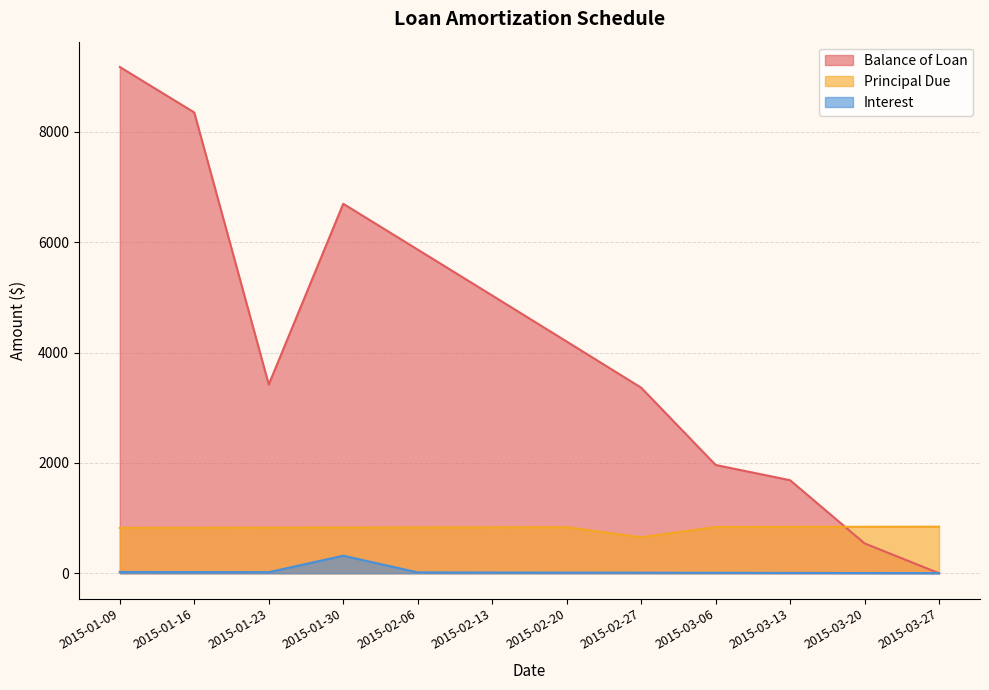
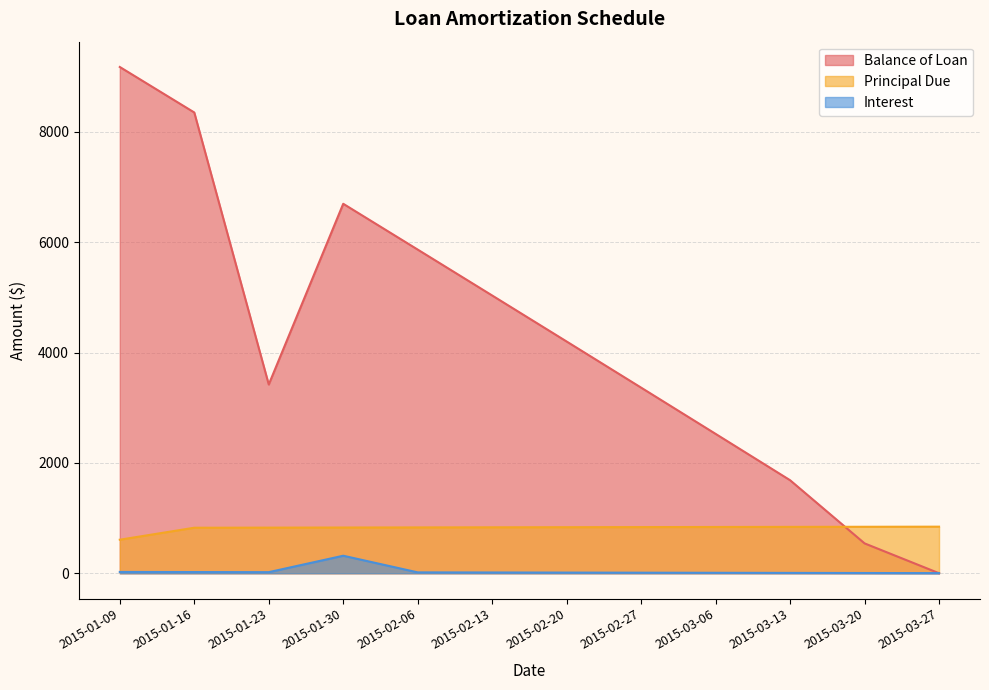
  {
    "Balance of Loan": {
      "2015-01-09": 9200,
      "2015-01-16": 8400,
      "2015-01-23": 3400,
      "2015-01-30": 6700,
      "2015-02-06": 5900,
      "2015-02-13": 5000,
      "2015-02-20": 4200,
      "2015-02-27": 3400,
-     "2015-03-06": 2000,
+     "2015-03-06": 2500,
      "2015-03-13": 1700,
      "2015-03-20": 500
    },
    "Principal Due": {
-     "2015-01-09": 800,
+     "2015-01-09": 600,
      "2015-01-16": 800,
      "2015-01-23": 800,
      "2015-01-30": 800,
      "2015-02-06": 800,
      "2015-02-13": 800,
      "2015-02-20": 800,
-     "2015-02-27": 700,
+     "2015-02-27": 800,
      "2015-03-06": 800,
      "2015-03-13": 800,
      "2015-03-20": 800,
      "2015-03-27": 800
    },
    "Interest": {
      "2015-01-09": 0,
      "2015-01-16": 0,
      "2015-01-23": 0,
      "2015-01-30": 300,
      "2015-02-06": 0,
      "2015-02-13": 0,
      "2015-02-20": 0,
      "2015-02-27": 0,
      "2015-03-06": 0,
      "2015-03-13": 0,
      "2015-03-20": 0
    }
  }
